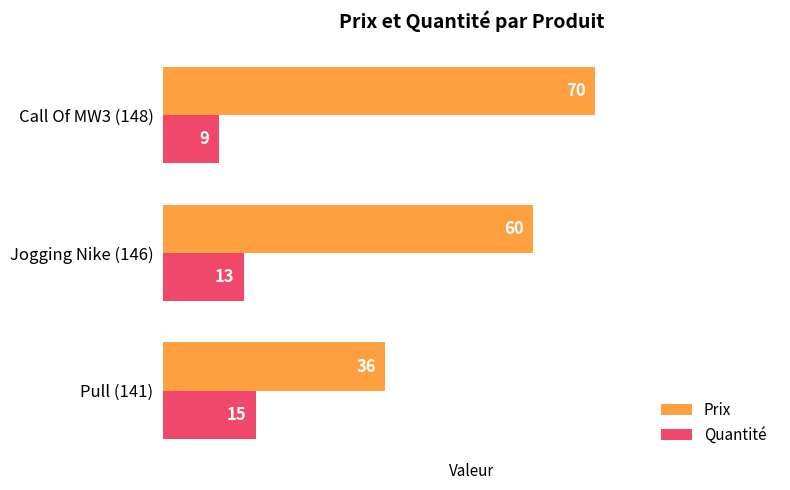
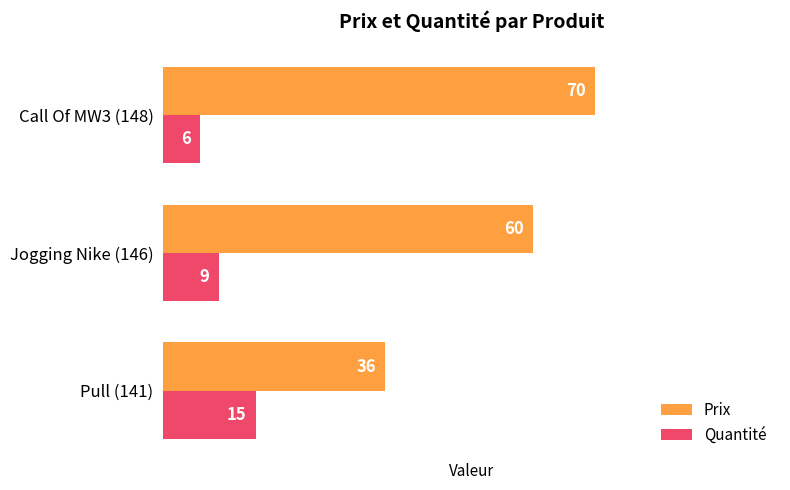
  {
    "Prix": {
      "Call Of MW3 (148)": 70,
      "Jogging Nike (146)": 60,
      "Pull (141)": 36
    },
    "Quantité": {
-     "Call Of MW3 (148)": 9,
-     "Jogging Nike (146)": 13,
+     "Call Of MW3 (148)": 6,
+     "Jogging Nike (146)": 9,
      "Pull (141)": 15
    }
  }
